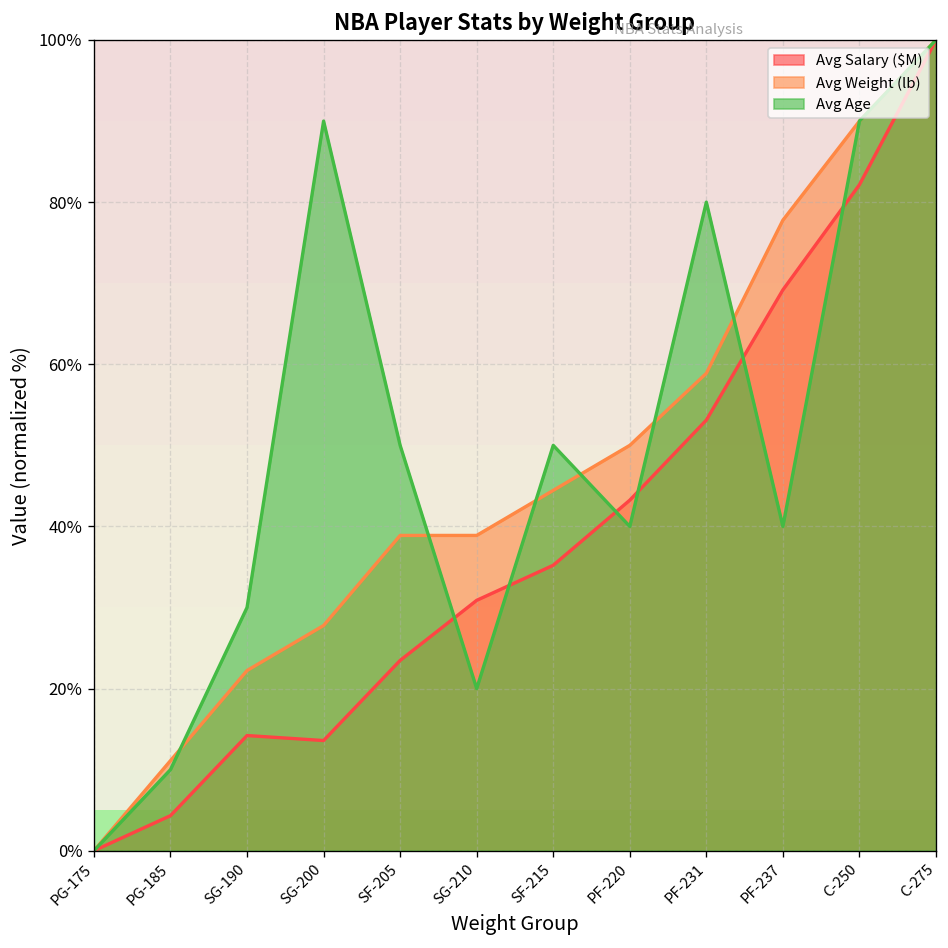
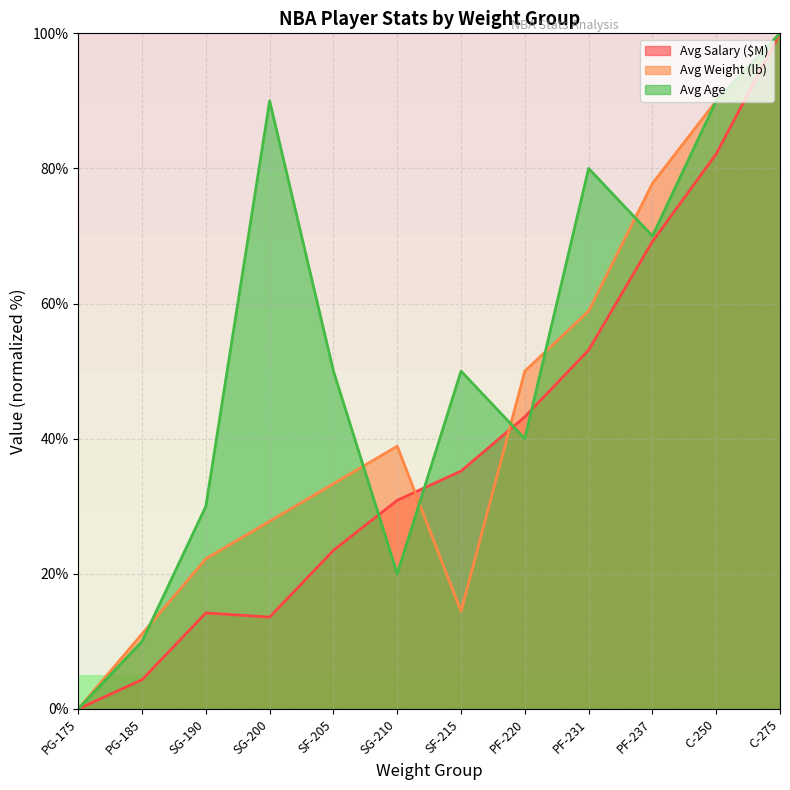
  {
    "Avg Salary ($M)": {
      "PG-185": "4%",
      "SG-190": "14%",
      "SG-200": "14%",
      "SF-205": "23%",
      "SG-210": "31%",
      "SF-215": "35%",
      "PF-220": "43%",
      "PF-231": "53%",
      "PF-237": "69%",
      "C-250": "82%"
    },
    "Avg Weight (lb)": {
      "PG-185": "11%",
      "SG-190": "22%",
      "SG-200": "28%",
-     "SF-205": "39%",
+     "SF-205": "33%",
      "SG-210": "39%",
-     "SF-215": "44%",
+     "SF-215": "14%",
      "PF-220": "50%",
      "PF-231": "59%",
      "PF-237": "78%"
    },
    "Avg Age": {
      "PG-185": "10%",
      "SG-190": "30%",
      "SG-200": "90%",
      "SF-205": "50%",
      "SG-210": "20%",
      "SF-215": "50%",
      "PF-220": "40%",
      "PF-231": "80%",
-     "PF-237": "40%"
+     "PF-237": "70%"
    }
  }
